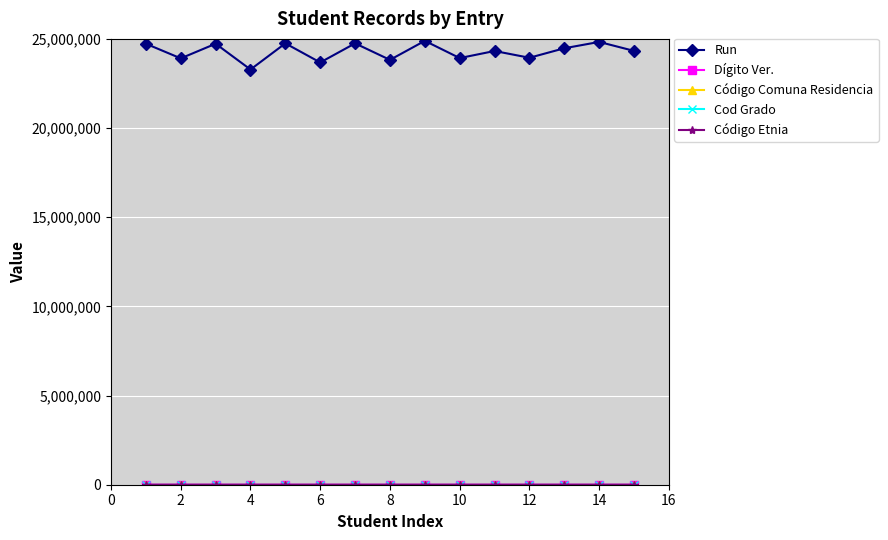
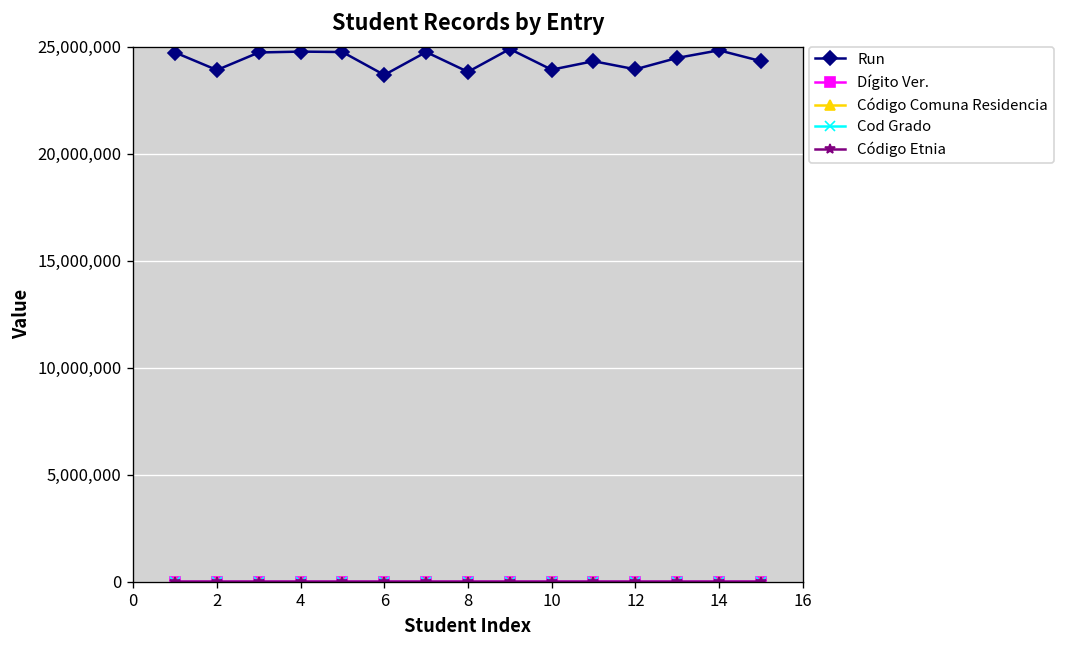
  {
    "Run": {
      "2": "23,900,000",
-     "4": "23,300,000",
+     "4": "24,800,000",
      "6": "23,700,000",
      "8": "23,800,000",
      "10": "23,900,000",
      "12": "23,900,000",
      "14": "24,800,000"
    },
    "Código Etnia": {
      "2": "0",
      "4": "0",
      "6": "0",
      "8": "0",
      "10": "0",
      "12": "0",
      "14": "0"
    }
  }
